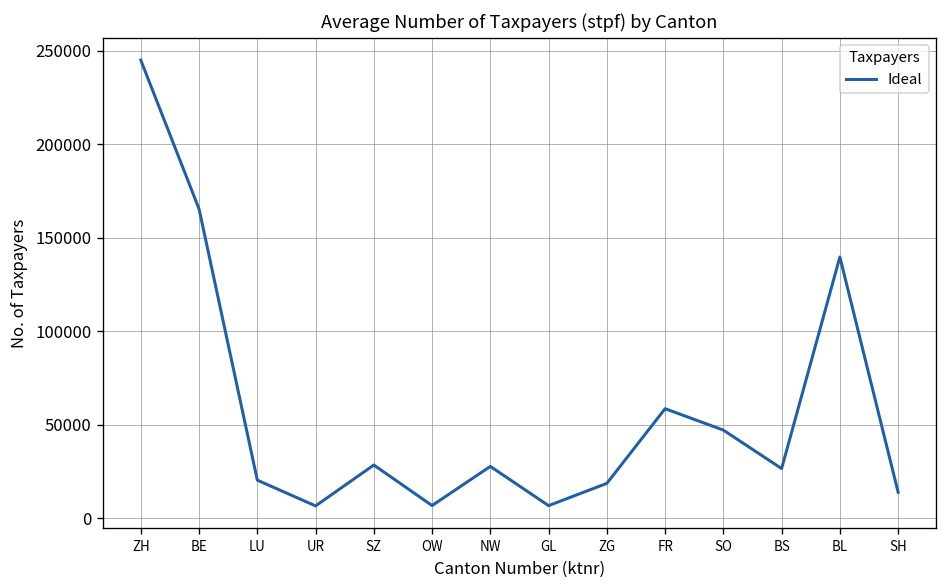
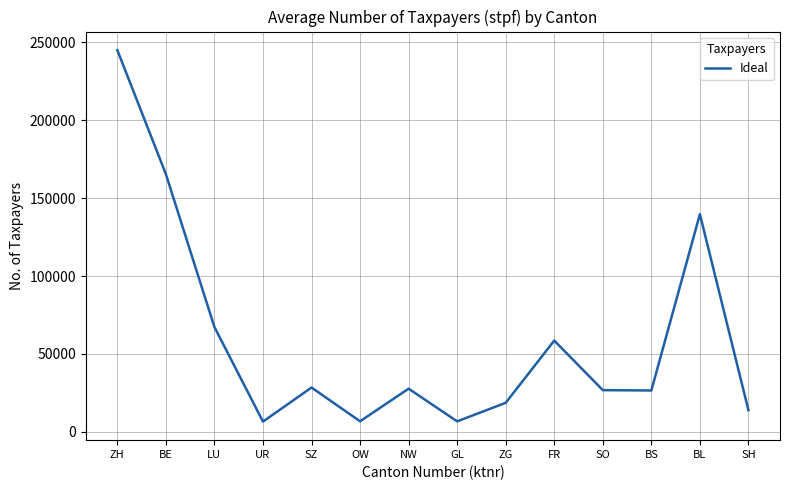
  {
    "ZH": 245000,
    "BE": 165000,
-   "LU": 20000,
+   "LU": 67000,
    "UR": 7000,
    "SZ": 28000,
    "OW": 7000,
    "NW": 28000,
    "GL": 7000,
    "ZG": 19000,
    "FR": 59000,
-   "SO": 47000,
+   "SO": 27000,
    "BS": 27000,
    "BL": 140000,
    "SH": 14000
  }
